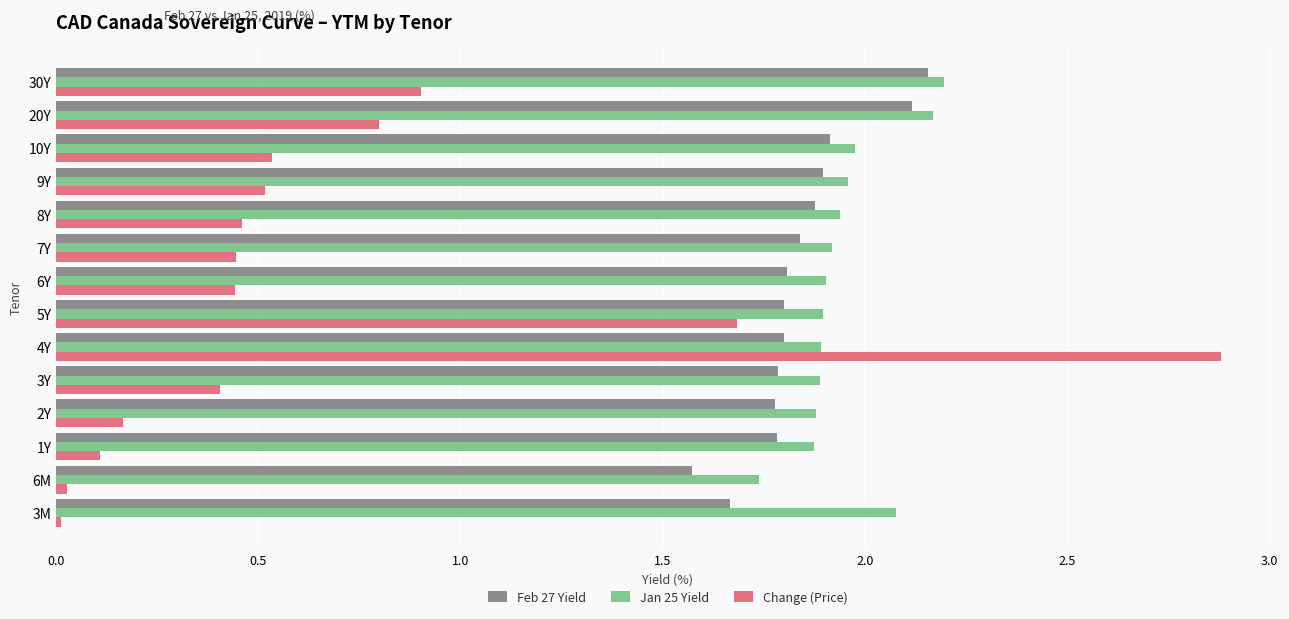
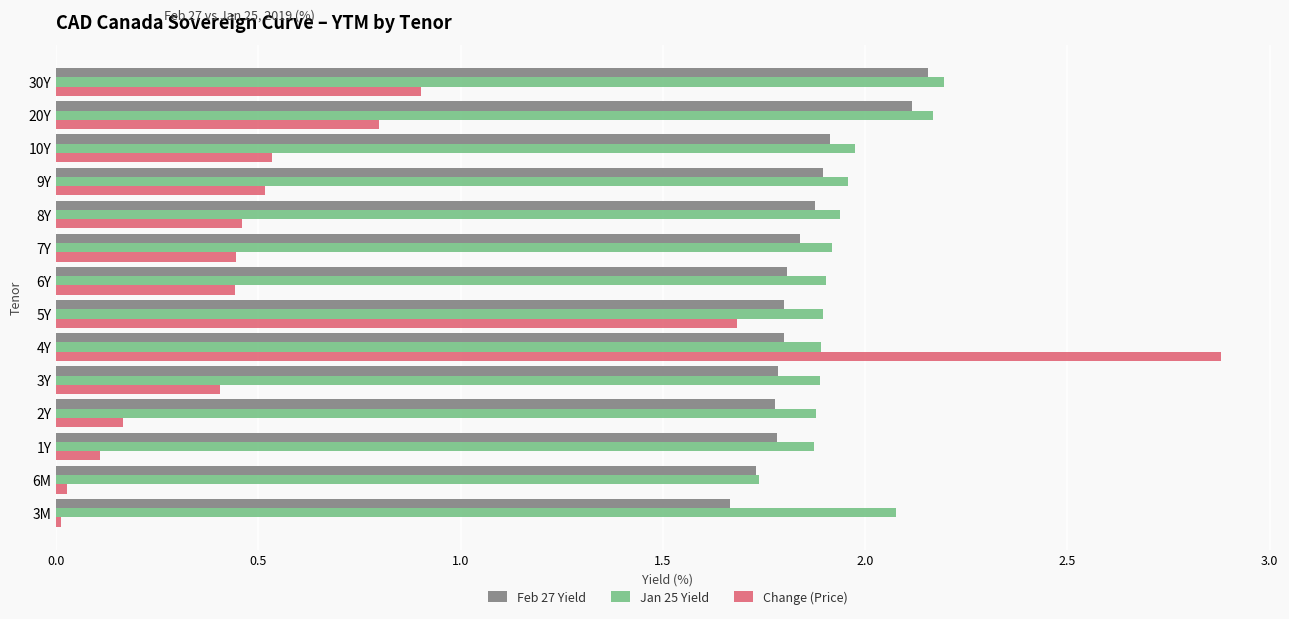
  {
    "Feb 27 Yield": {
      "30Y": 2.16,
      "20Y": 2.12,
      "10Y": 1.91,
      "9Y": 1.90,
      "8Y": 1.88,
      "7Y": 1.84,
      "6Y": 1.81,
      "5Y": 1.80,
      "4Y": 1.80,
      "3Y": 1.79,
      "2Y": 1.78,
      "1Y": 1.78,
-     "6M": 1.57,
+     "6M": 1.73,
      "3M": 1.67
    },
    "Jan 25 Yield": {
      "30Y": 2.20,
      "20Y": 2.17,
      "10Y": 1.98,
      "9Y": 1.96,
      "8Y": 1.94,
      "7Y": 1.92,
      "6Y": 1.90,
      "5Y": 1.90,
      "4Y": 1.89,
      "3Y": 1.89,
      "2Y": 1.88,
      "1Y": 1.87,
      "6M": 1.74,
      "3M": 2.08
    },
    "Change (Price)": {
      "30Y": 0.90,
      "20Y": 0.80,
      "10Y": 0.53,
      "9Y": 0.52,
      "8Y": 0.46,
      "7Y": 0.44,
      "6Y": 0.44,
      "5Y": 1.68,
      "4Y": 2.88,
      "3Y": 0.40,
      "2Y": 0.16,
      "1Y": 0.11,
      "6M": 0.03,
      "3M": 0.01
    }
  }
